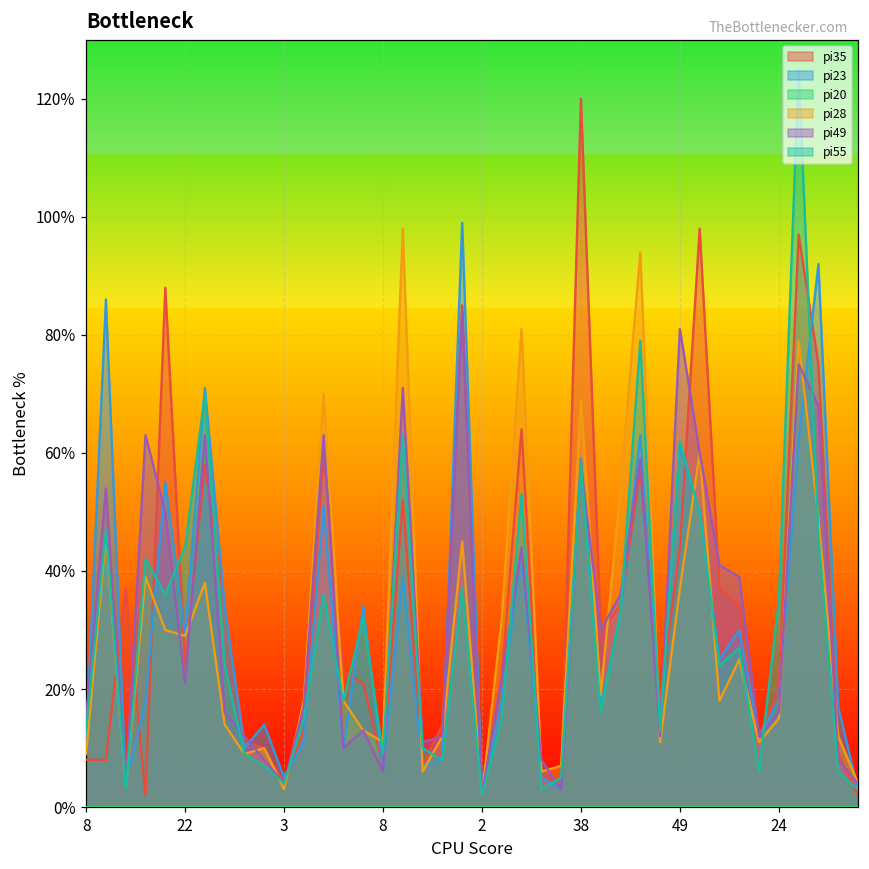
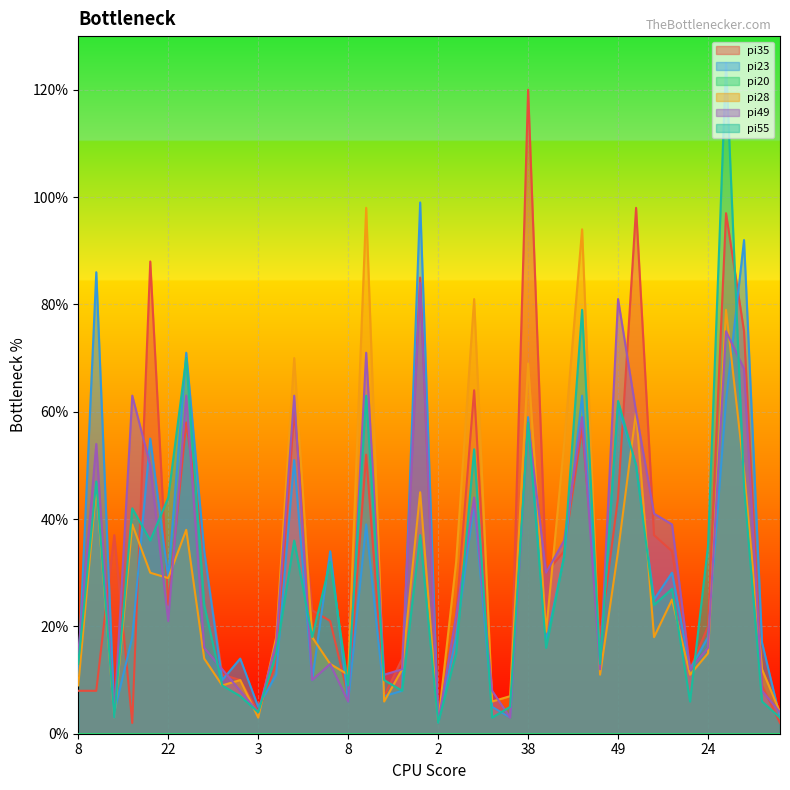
  {
    "pi35": {
      "49": "44%"
    },
    "pi28": {
-     "49": "37%"
+     "49": "34%"
    },
    "pi49": {
      "49": "81%"
    }
  }
